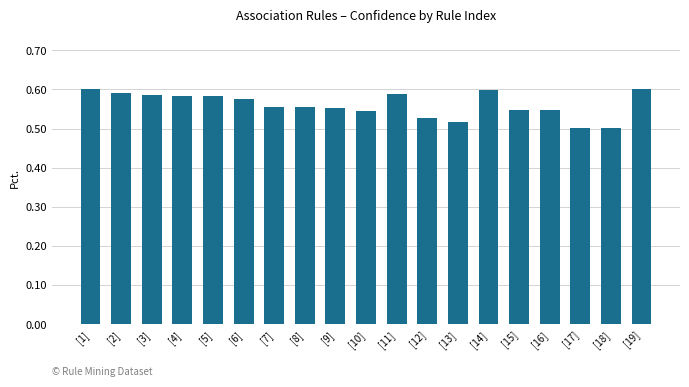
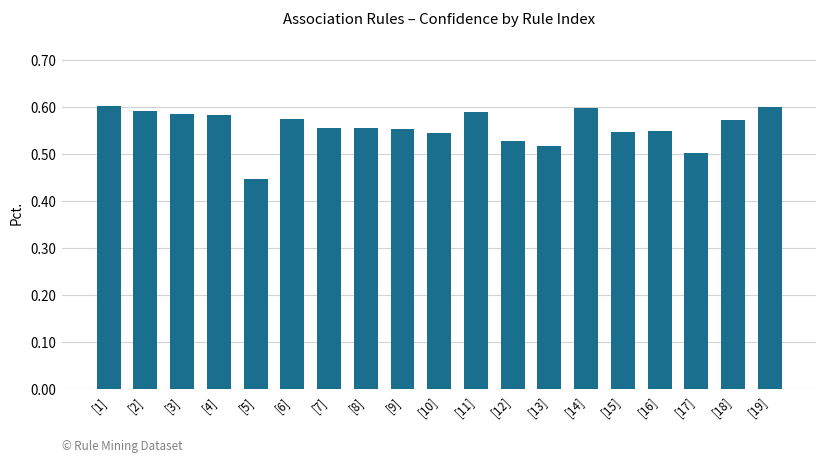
  {
    "[1]": 0.60,
    "[2]": 0.59,
    "[3]": 0.58,
    "[4]": 0.58,
-   "[5]": 0.58,
+   "[5]": 0.45,
    "[6]": 0.57,
    "[7]": 0.56,
    "[8]": 0.56,
    "[9]": 0.55,
    "[10]": 0.54,
    "[11]": 0.59,
    "[12]": 0.53,
    "[13]": 0.52,
    "[14]": 0.60,
    "[15]": 0.55,
    "[16]": 0.55,
    "[17]": 0.50,
-   "[18]": 0.50,
+   "[18]": 0.57,
    "[19]": 0.60
  }
